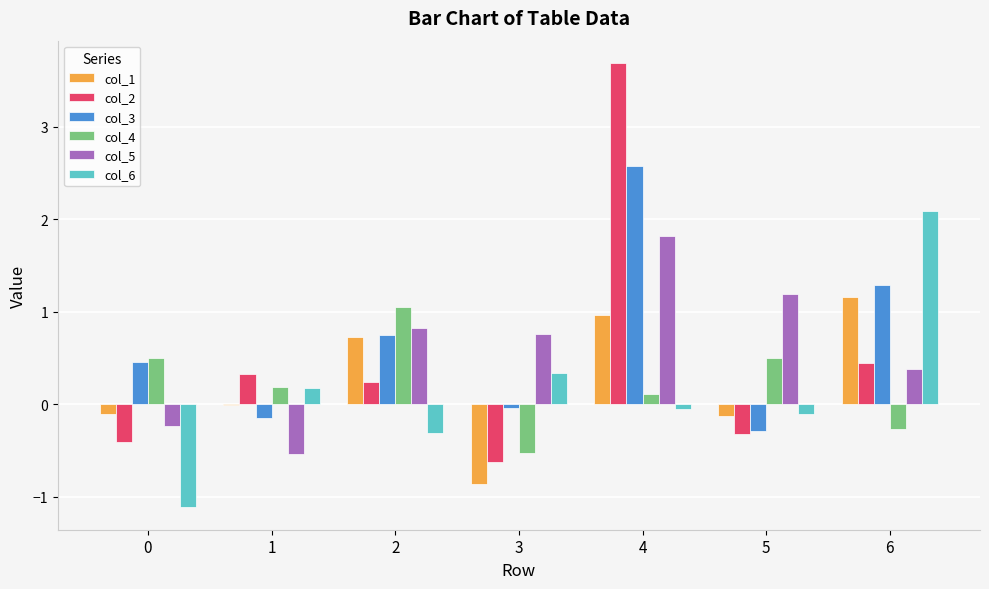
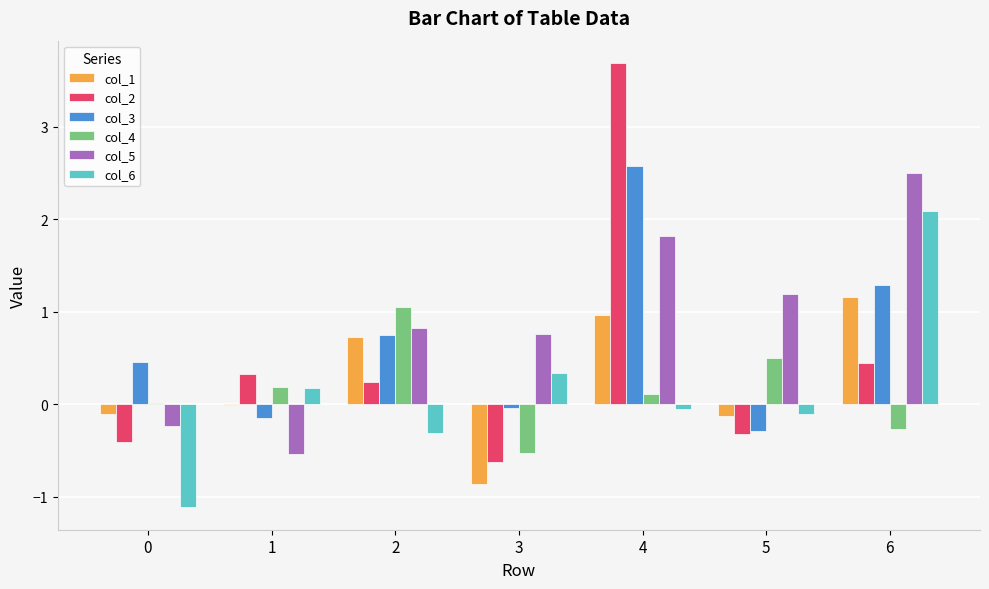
  {
    "col_1": {
      "0": -0.1,
      "2": 0.7,
      "3": -0.9,
      "4": 1.0,
      "5": -0.1,
      "6": 1.2
    },
    "col_2": {
      "0": -0.4,
      "1": 0.3,
      "2": 0.2,
      "3": -0.6,
      "4": 3.7,
      "5": -0.3,
      "6": 0.4
    },
    "col_3": {
      "0": 0.5,
      "1": -0.2,
      "2": 0.7,
      "3": 0.0,
      "4": 2.6,
      "5": -0.3,
      "6": 1.3
    },
    "col_4": {
-     "0": 0.5,
+     "0": 0.0,
      "1": 0.2,
      "2": 1.1,
      "3": -0.5,
      "4": 0.1,
      "5": 0.5,
      "6": -0.3
    },
    "col_5": {
      "0": -0.2,
      "1": -0.5,
      "2": 0.8,
      "3": 0.8,
      "4": 1.8,
      "5": 1.2,
-     "6": 0.4
+     "6": 2.5
    },
    "col_6": {
      "0": -1.1,
      "1": 0.2,
      "2": -0.3,
      "3": 0.3,
      "4": -0.1,
      "5": -0.1,
      "6": 2.1
    }
  }
